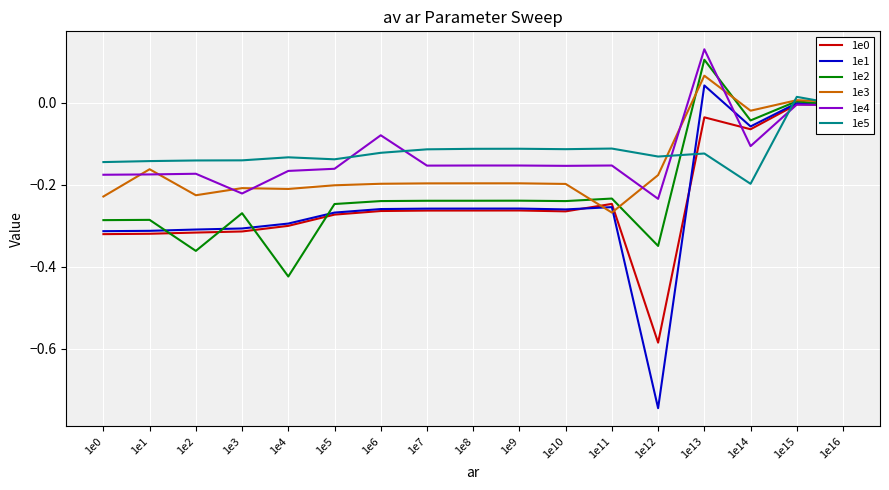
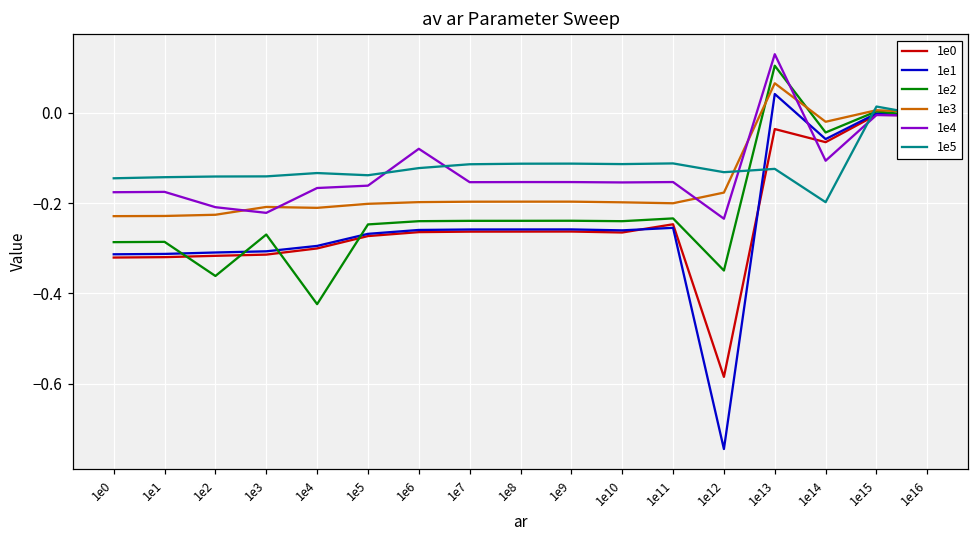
  {
    "1e0": {
      "1e0": -0.32,
      "1e1": -0.32,
      "1e2": -0.32,
      "1e3": -0.31,
      "1e11": -0.25,
      "1e12": -0.59,
      "1e13": -0.04,
      "1e14": -0.07
    },
    "1e1": {
      "1e0": -0.31,
      "1e1": -0.31,
      "1e2": -0.31,
      "1e3": -0.31,
      "1e11": -0.25,
      "1e12": -0.74,
      "1e13": 0.04,
      "1e14": -0.06
    },
    "1e2": {
      "1e0": -0.29,
      "1e1": -0.29,
      "1e2": -0.36,
      "1e3": -0.27,
      "1e4": -0.42,
      "1e5": -0.25,
      "1e6": -0.24,
      "1e7": -0.24,
      "1e8": -0.24,
      "1e9": -0.24,
      "1e10": -0.24,
      "1e11": -0.23,
      "1e12": -0.35,
      "1e13": 0.10,
      "1e14": -0.04
    },
    "1e3": {
      "1e0": -0.23,
-     "1e1": -0.16,
+     "1e1": -0.23,
      "1e2": -0.23,
      "1e3": -0.21,
      "1e4": -0.21,
      "1e5": -0.20,
      "1e6": -0.20,
      "1e7": -0.20,
      "1e8": -0.20,
      "1e9": -0.20,
      "1e10": -0.20,
-     "1e11": -0.27,
+     "1e11": -0.20,
      "1e12": -0.18,
      "1e13": 0.07,
      "1e14": -0.02
    },
    "1e4": {
      "1e0": -0.18,
      "1e1": -0.18,
-     "1e2": -0.17,
+     "1e2": -0.21,
      "1e3": -0.22,
      "1e4": -0.17,
      "1e5": -0.16,
      "1e6": -0.08,
      "1e7": -0.15,
      "1e8": -0.15,
      "1e9": -0.15,
      "1e10": -0.15,
      "1e11": -0.15,
      "1e12": -0.23,
      "1e13": 0.13,
      "1e14": -0.11
    },
    "1e5": {
      "1e0": -0.15,
      "1e1": -0.14,
      "1e2": -0.14,
      "1e3": -0.14,
      "1e4": -0.13,
      "1e5": -0.14,
      "1e6": -0.12,
      "1e7": -0.11,
      "1e8": -0.11,
      "1e9": -0.11,
      "1e10": -0.11,
      "1e11": -0.11,
      "1e12": -0.13,
      "1e13": -0.12,
      "1e14": -0.20,
      "1e15": 0.01
    }
  }
